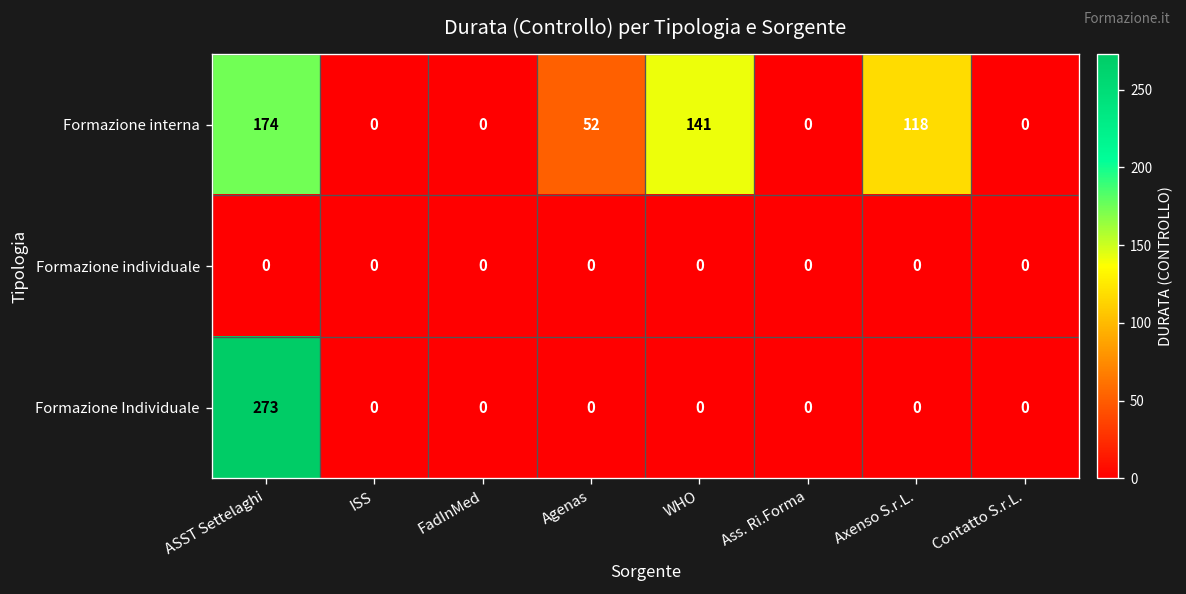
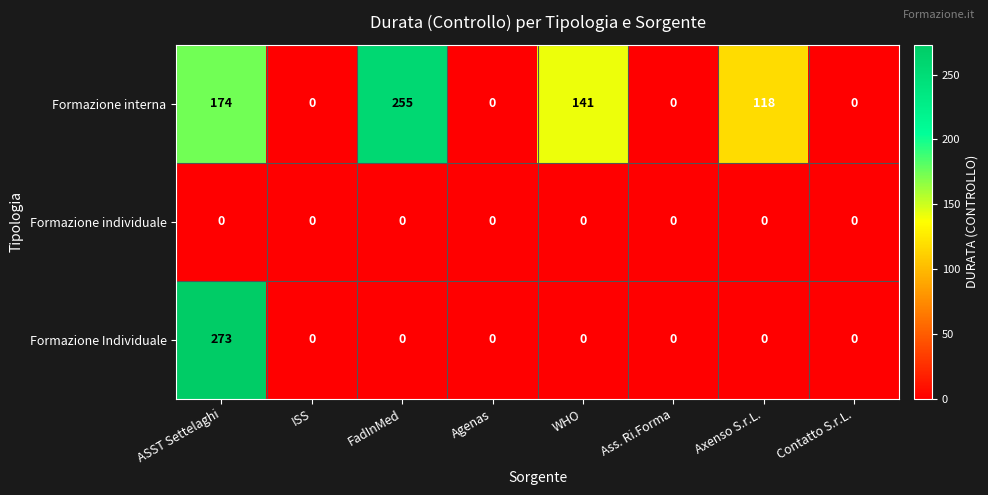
  {
    "Formazione interna": {
      "ASST Settelaghi": 174,
      "ISS": 0,
-     "FadInMed": 0,
-     "Agenas": 52,
+     "FadInMed": 255,
+     "Agenas": 0,
      "WHO": 141,
      "Ass. Ri.Forma": 0,
      "Axenso S.r.L.": 118,
      "Contatto S.r.L.": 0
    },
    "Formazione individuale": {
      "ASST Settelaghi": 0,
      "ISS": 0,
      "FadInMed": 0,
      "Agenas": 0,
      "WHO": 0,
      "Ass. Ri.Forma": 0,
      "Axenso S.r.L.": 0,
      "Contatto S.r.L.": 0
    },
    "Formazione Individuale": {
      "ASST Settelaghi": 273,
      "ISS": 0,
      "FadInMed": 0,
      "Agenas": 0,
      "WHO": 0,
      "Ass. Ri.Forma": 0,
      "Axenso S.r.L.": 0,
      "Contatto S.r.L.": 0
    }
  }
